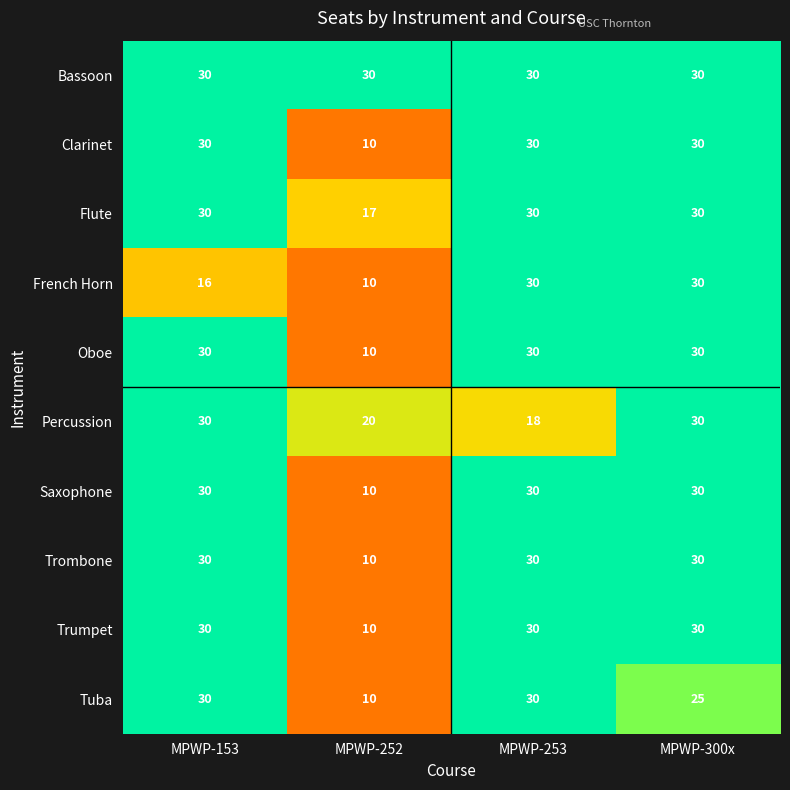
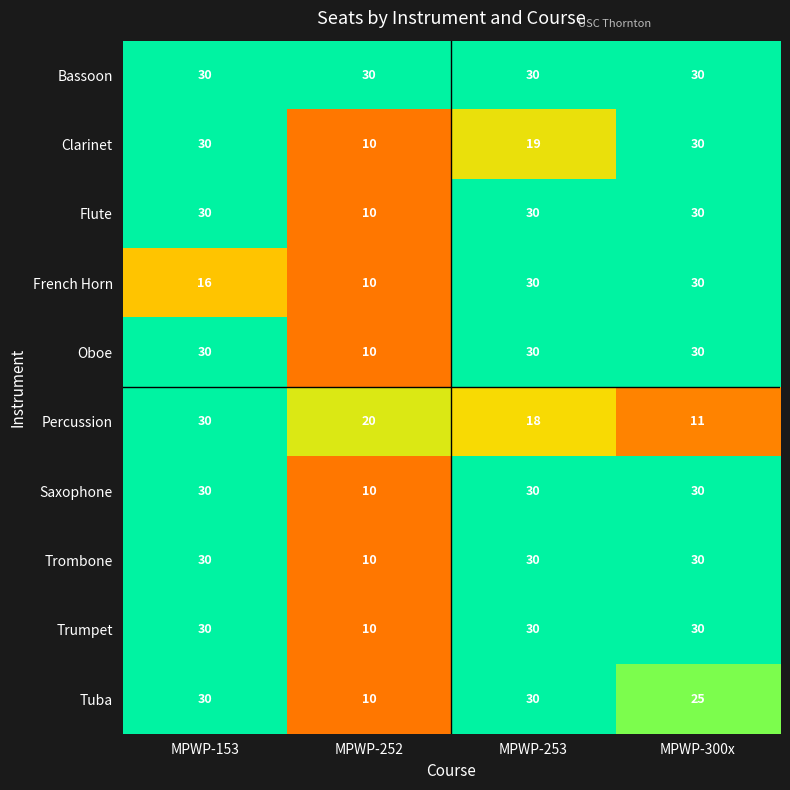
  {
    "Bassoon": {
      "MPWP-153": 30,
      "MPWP-252": 30,
      "MPWP-253": 30,
      "MPWP-300x": 30
    },
    "Clarinet": {
      "MPWP-153": 30,
      "MPWP-252": 10,
-     "MPWP-253": 30,
+     "MPWP-253": 19,
      "MPWP-300x": 30
    },
    "Flute": {
      "MPWP-153": 30,
-     "MPWP-252": 17,
+     "MPWP-252": 10,
      "MPWP-253": 30,
      "MPWP-300x": 30
    },
    "French Horn": {
      "MPWP-153": 16,
      "MPWP-252": 10,
      "MPWP-253": 30,
      "MPWP-300x": 30
    },
    "Oboe": {
      "MPWP-153": 30,
      "MPWP-252": 10,
      "MPWP-253": 30,
      "MPWP-300x": 30
    },
    "Percussion": {
      "MPWP-153": 30,
      "MPWP-252": 20,
      "MPWP-253": 18,
-     "MPWP-300x": 30
+     "MPWP-300x": 11
    },
    "Saxophone": {
      "MPWP-153": 30,
      "MPWP-252": 10,
      "MPWP-253": 30,
      "MPWP-300x": 30
    },
    "Trombone": {
      "MPWP-153": 30,
      "MPWP-252": 10,
      "MPWP-253": 30,
      "MPWP-300x": 30
    },
    "Trumpet": {
      "MPWP-153": 30,
      "MPWP-252": 10,
      "MPWP-253": 30,
      "MPWP-300x": 30
    },
    "Tuba": {
      "MPWP-153": 30,
      "MPWP-252": 10,
      "MPWP-253": 30,
      "MPWP-300x": 25
    }
  }
